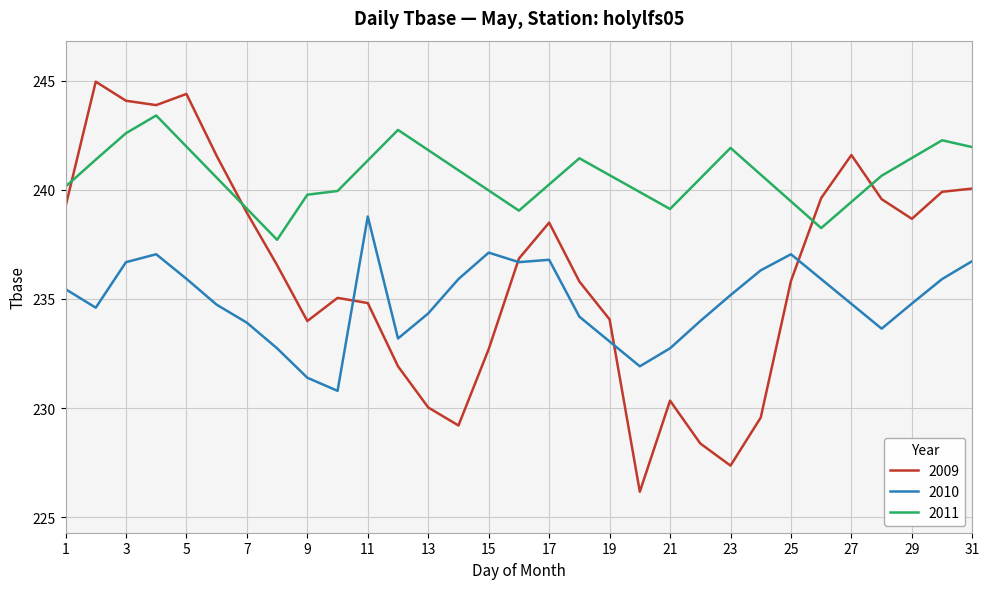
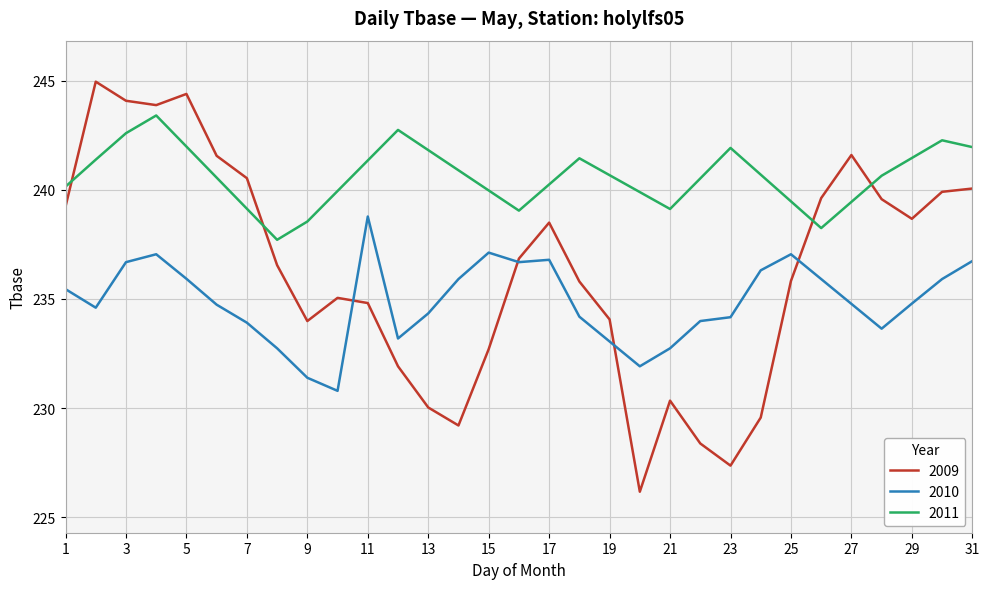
  {
    "2009": {
      "1": 239.2,
      "3": 244.1,
      "5": 244.4,
-     "7": 239.0,
+     "7": 240.5,
      "9": 234.0,
      "11": 234.8,
      "13": 230.0,
      "15": 232.7,
      "17": 238.5,
      "19": 234.1,
      "21": 230.3,
      "23": 227.4,
      "25": 235.8,
      "27": 241.6,
      "29": 238.7,
      "31": 240.1
    },
    "2010": {
      "1": 235.5,
      "3": 236.7,
      "5": 235.9,
      "7": 233.9,
      "9": 231.4,
      "11": 238.8,
      "13": 234.3,
      "15": 237.1,
      "17": 236.8,
      "19": 233.1,
      "21": 232.7,
-     "23": 235.2,
+     "23": 234.2,
      "25": 237.1,
      "27": 234.8,
      "29": 234.8,
      "31": 236.7
    },
    "2011": {
      "1": 240.2,
      "3": 242.6,
      "5": 242.0,
      "7": 239.1,
-     "9": 239.8,
+     "9": 238.6,
      "11": 241.4,
      "13": 241.8,
      "15": 240.0,
      "17": 240.3,
      "19": 240.7,
      "21": 239.1,
      "23": 241.9,
      "25": 239.5,
      "27": 239.5,
      "29": 241.5,
      "31": 242.0
    }
  }
